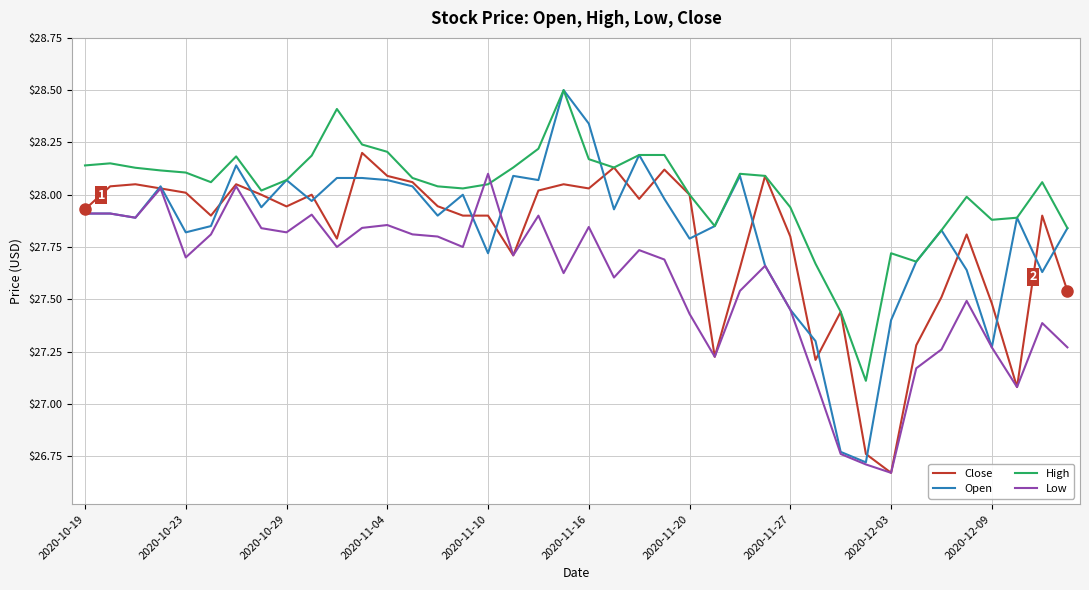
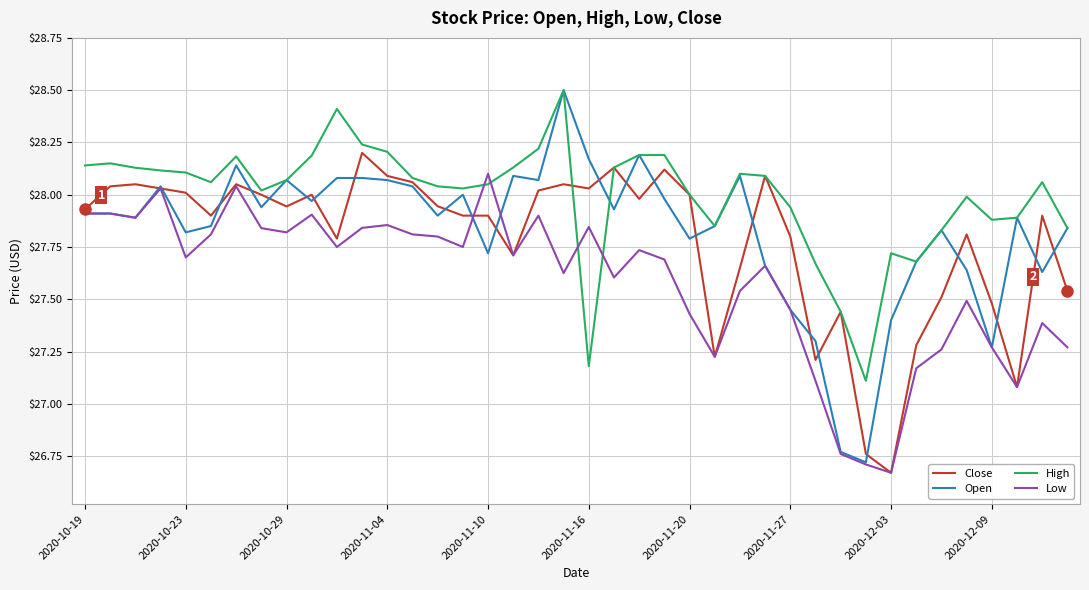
  {
    "Open": {
      "2020-10-23": "$27.82",
      "2020-11-04": "$28.07",
      "2020-11-10": "$27.72",
-     "2020-11-16": "$28.34",
+     "2020-11-16": "$28.17",
      "2020-11-20": "$27.79",
      "2020-12-03": "$27.40"
    },
    "High": {
      "2020-10-19": "$28.14",
      "2020-10-23": "$28.11",
      "2020-11-04": "$28.21",
      "2020-11-10": "$28.05",
-     "2020-11-16": "$28.17",
+     "2020-11-16": "$27.18",
      "2020-11-27": "$27.94",
      "2020-12-03": "$27.72",
      "2020-12-09": "$27.88"
    },
    "Low": {
      "2020-10-23": "$27.70",
      "2020-10-29": "$27.82",
      "2020-11-04": "$27.86",
      "2020-11-10": "$28.10",
      "2020-11-16": "$27.85",
      "2020-11-20": "$27.43"
    }
  }
